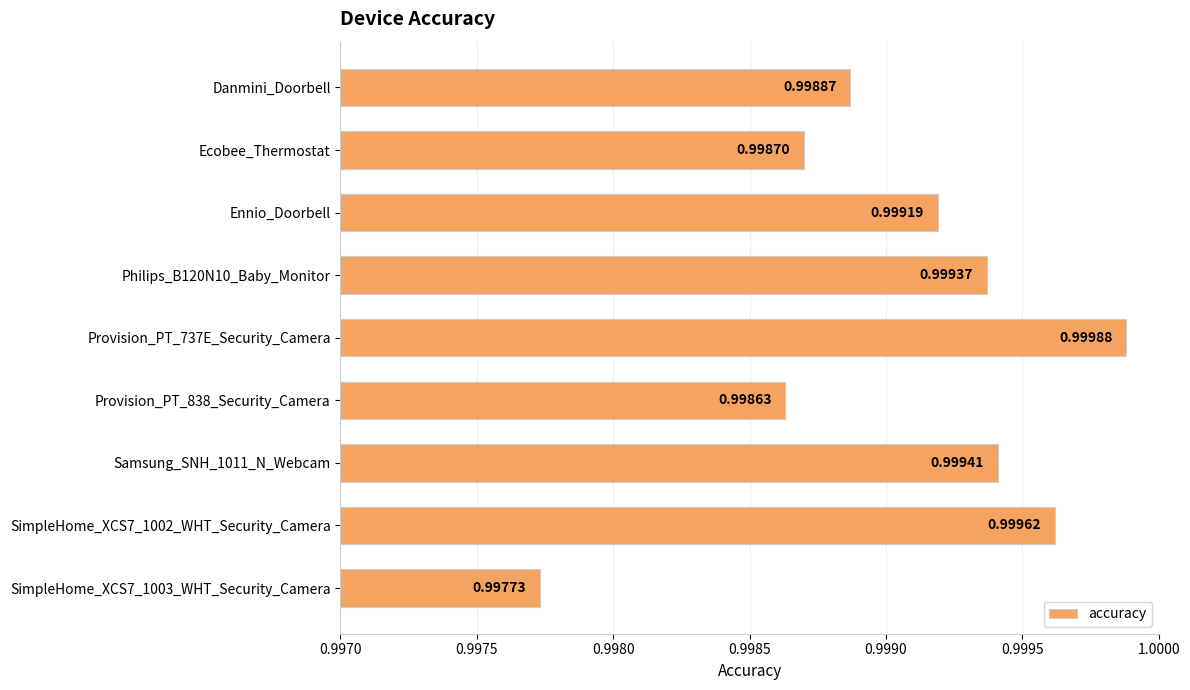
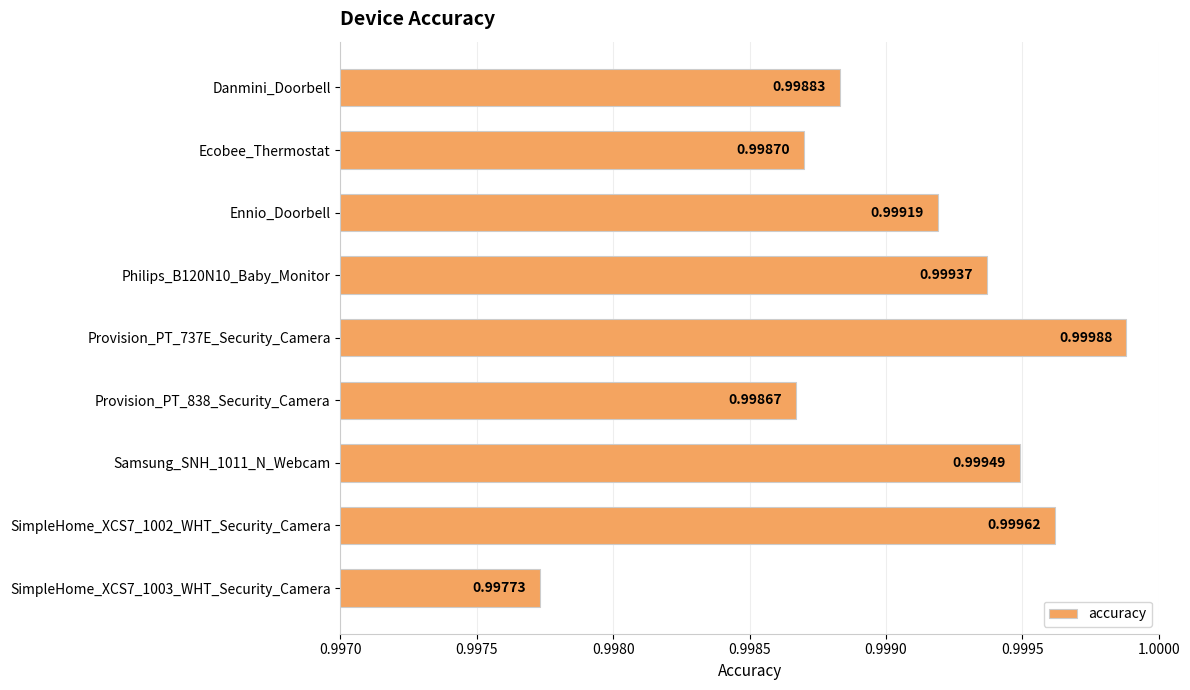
  {
-   "Danmini_Doorbell": 0.99887,
+   "Danmini_Doorbell": 0.99883,
    "Ecobee_Thermostat": 0.99870,
    "Ennio_Doorbell": 0.99919,
    "Philips_B120N10_Baby_Monitor": 0.99937,
    "Provision_PT_737E_Security_Camera": 0.99988,
-   "Provision_PT_838_Security_Camera": 0.99863,
-   "Samsung_SNH_1011_N_Webcam": 0.99941,
+   "Provision_PT_838_Security_Camera": 0.99867,
+   "Samsung_SNH_1011_N_Webcam": 0.99949,
    "SimpleHome_XCS7_1002_WHT_Security_Camera": 0.99962,
    "SimpleHome_XCS7_1003_WHT_Security_Camera": 0.99773
  }
